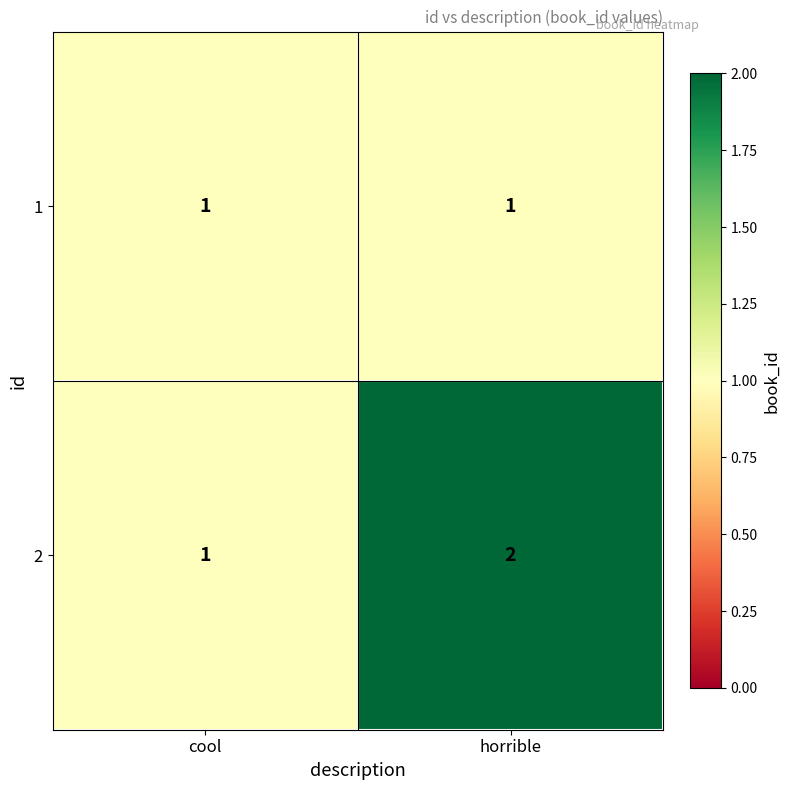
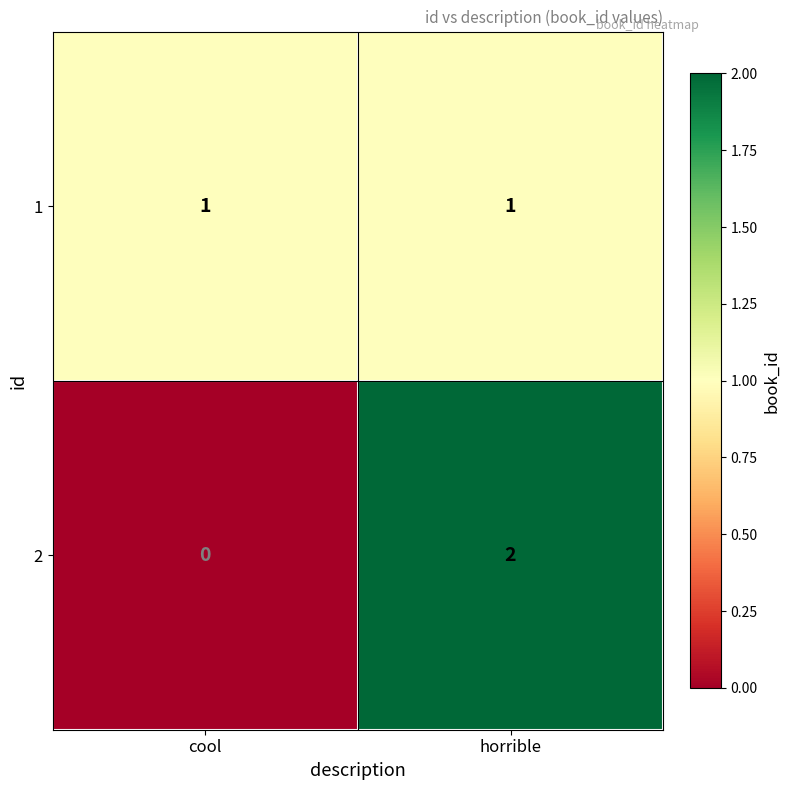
  {
    "1": {
      "cool": 1,
      "horrible": 1
    },
    "2": {
-     "cool": 1,
+     "cool": 0,
      "horrible": 2
    }
  }
